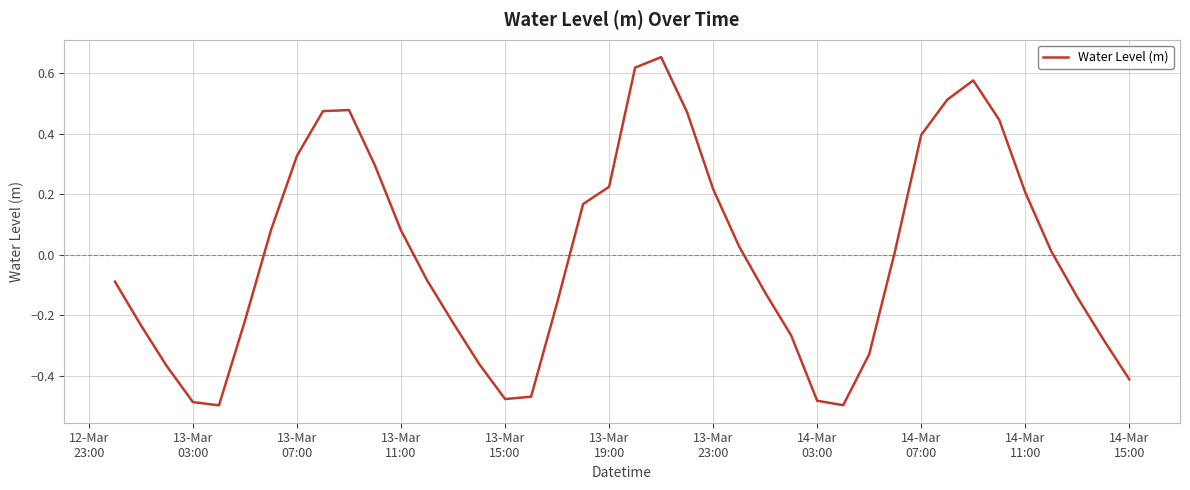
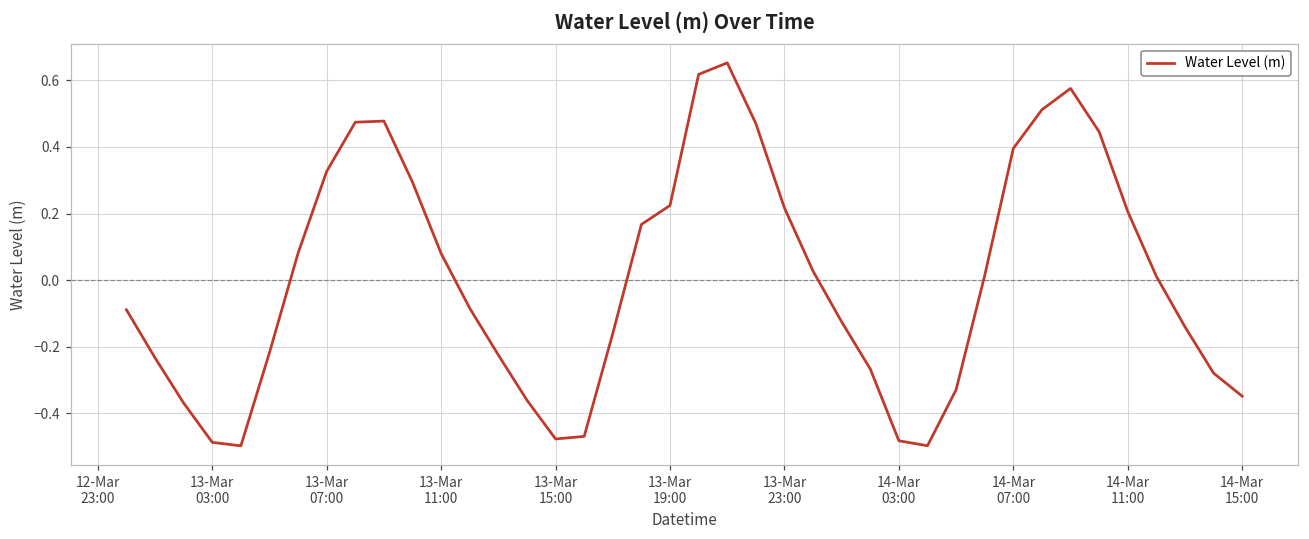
  {
    "13-Mar 03:00": -0.49,
    "13-Mar 07:00": 0.33,
    "13-Mar 11:00": 0.08,
    "13-Mar 15:00": -0.48,
    "13-Mar 19:00": 0.22,
    "13-Mar 23:00": 0.22,
    "14-Mar 03:00": -0.48,
    "14-Mar 07:00": 0.40,
    "14-Mar 11:00": 0.21,
-   "14-Mar 15:00": -0.41
+   "14-Mar 15:00": -0.35
  }
